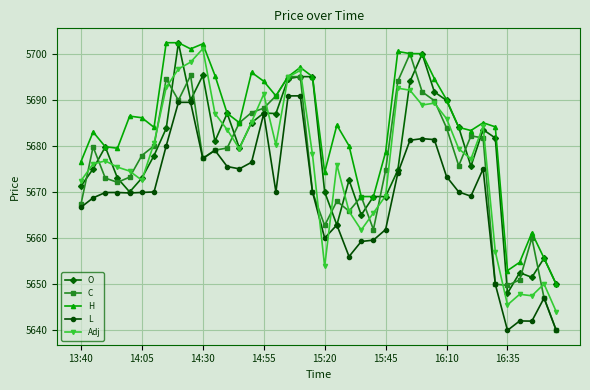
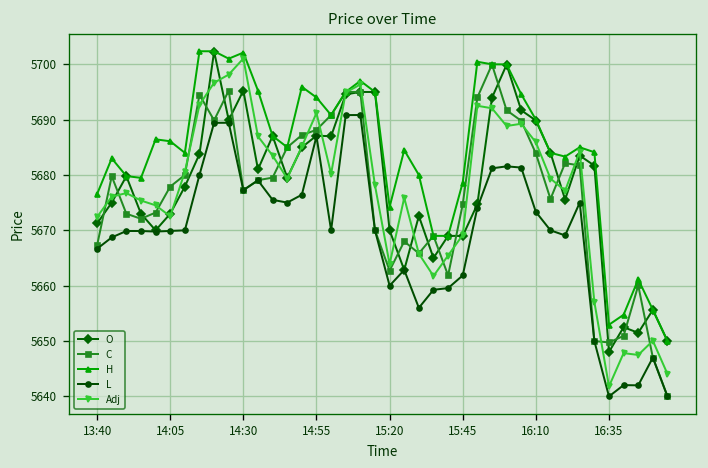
  {
    "Adj": {
      "13:40": 5672,
      "14:30": 5701,
      "14:55": 5691,
-     "15:20": 5654,
+     "15:20": 5664,
      "16:10": 5686,
-     "16:35": 5646
+     "16:35": 5642
    }
  }
